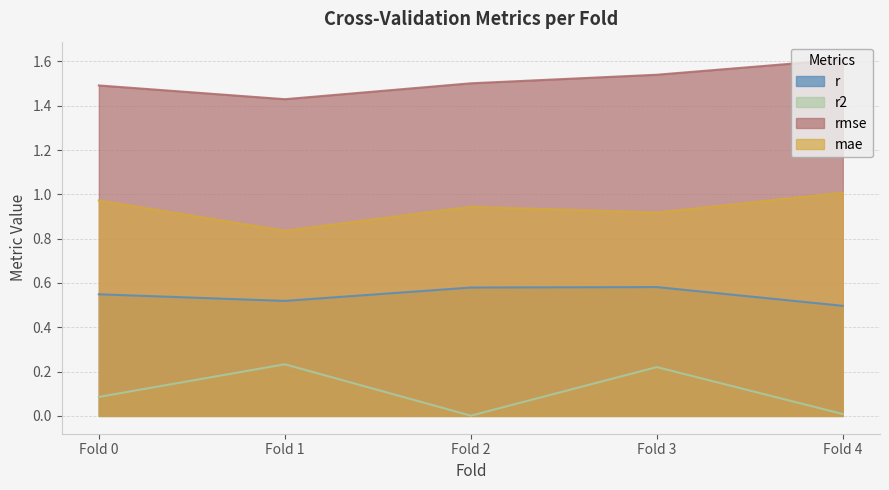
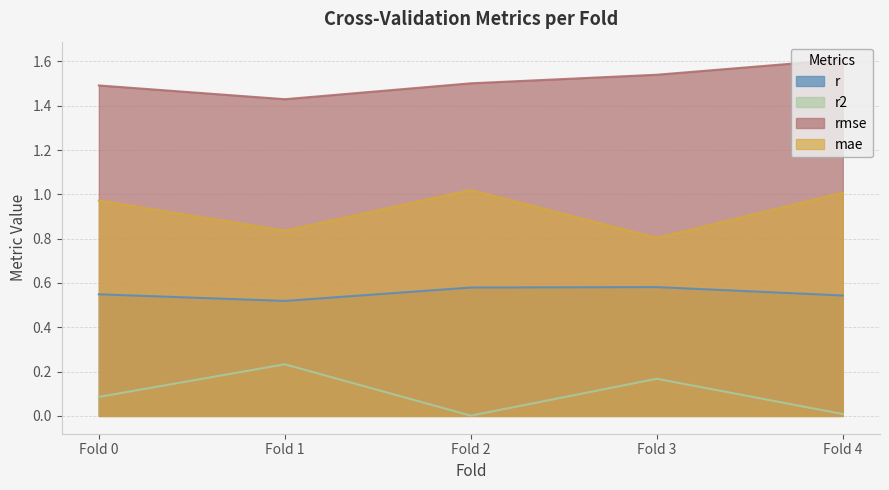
  {
    "r": {
      "Fold 0": 0.55,
      "Fold 1": 0.52,
      "Fold 2": 0.58,
      "Fold 3": 0.58,
-     "Fold 4": 0.50
+     "Fold 4": 0.54
    },
    "r2": {
      "Fold 0": 0.09,
      "Fold 1": 0.23,
      "Fold 2": 0.00,
-     "Fold 3": 0.22,
+     "Fold 3": 0.17,
      "Fold 4": 0.01
    },
    "rmse": {
      "Fold 0": 1.49,
      "Fold 1": 1.43,
      "Fold 2": 1.50,
      "Fold 3": 1.54
    },
    "mae": {
      "Fold 0": 0.97,
      "Fold 1": 0.84,
-     "Fold 2": 0.94,
-     "Fold 3": 0.92,
+     "Fold 2": 1.02,
+     "Fold 3": 0.80,
      "Fold 4": 1.01
    }
  }
